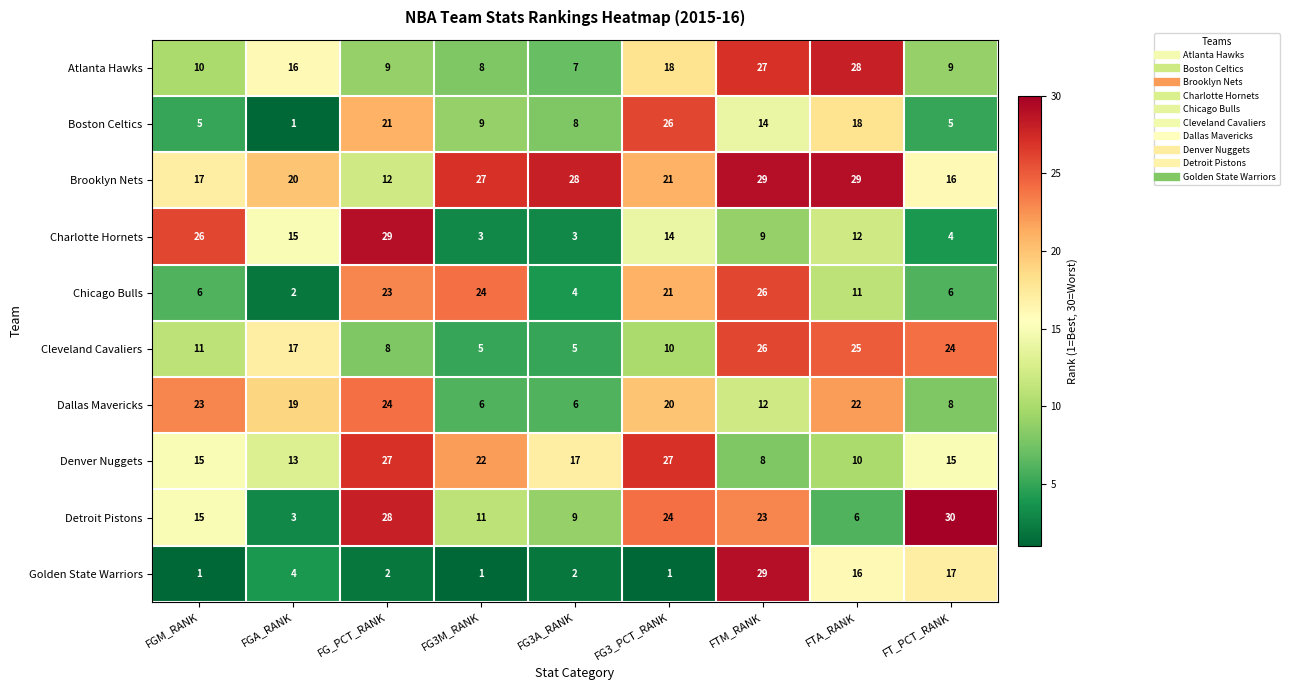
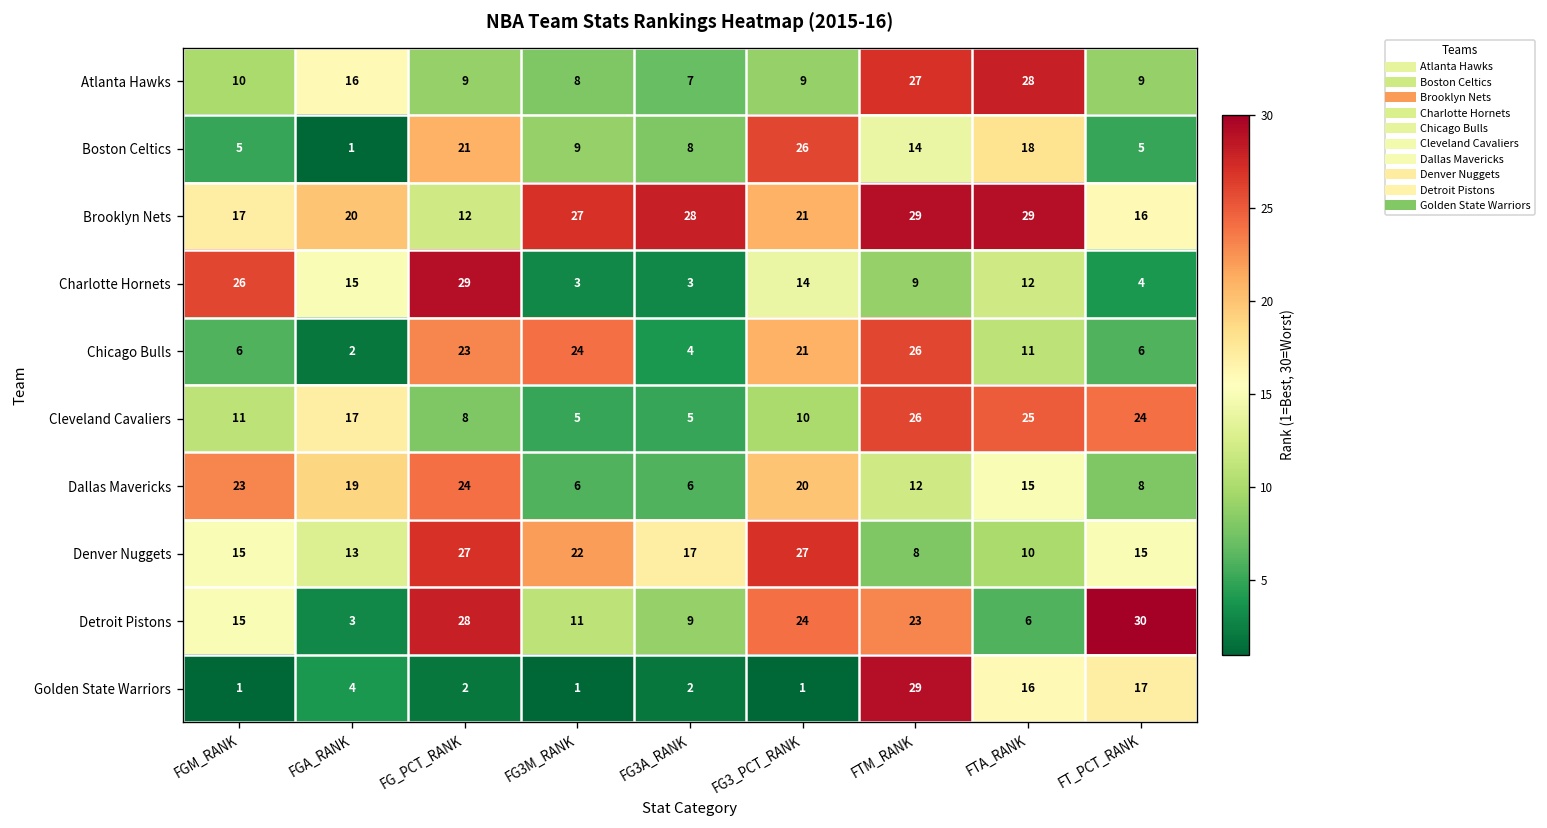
  {
    "Atlanta Hawks": {
      "FGM_RANK": 10,
      "FGA_RANK": 16,
      "FG_PCT_RANK": 9,
      "FG3M_RANK": 8,
      "FG3A_RANK": 7,
-     "FG3_PCT_RANK": 18,
+     "FG3_PCT_RANK": 9,
      "FTM_RANK": 27,
      "FTA_RANK": 28,
      "FT_PCT_RANK": 9
    },
    "Boston Celtics": {
      "FGM_RANK": 5,
      "FGA_RANK": 1,
      "FG_PCT_RANK": 21,
      "FG3M_RANK": 9,
      "FG3A_RANK": 8,
      "FG3_PCT_RANK": 26,
      "FTM_RANK": 14,
      "FTA_RANK": 18,
      "FT_PCT_RANK": 5
    },
    "Brooklyn Nets": {
      "FGM_RANK": 17,
      "FGA_RANK": 20,
      "FG_PCT_RANK": 12,
      "FG3M_RANK": 27,
      "FG3A_RANK": 28,
      "FG3_PCT_RANK": 21,
      "FTM_RANK": 29,
      "FTA_RANK": 29,
      "FT_PCT_RANK": 16
    },
    "Charlotte Hornets": {
      "FGM_RANK": 26,
      "FGA_RANK": 15,
      "FG_PCT_RANK": 29,
      "FG3M_RANK": 3,
      "FG3A_RANK": 3,
      "FG3_PCT_RANK": 14,
      "FTM_RANK": 9,
      "FTA_RANK": 12,
      "FT_PCT_RANK": 4
    },
    "Chicago Bulls": {
      "FGM_RANK": 6,
      "FGA_RANK": 2,
      "FG_PCT_RANK": 23,
      "FG3M_RANK": 24,
      "FG3A_RANK": 4,
      "FG3_PCT_RANK": 21,
      "FTM_RANK": 26,
      "FTA_RANK": 11,
      "FT_PCT_RANK": 6
    },
    "Cleveland Cavaliers": {
      "FGM_RANK": 11,
      "FGA_RANK": 17,
      "FG_PCT_RANK": 8,
      "FG3M_RANK": 5,
      "FG3A_RANK": 5,
      "FG3_PCT_RANK": 10,
      "FTM_RANK": 26,
      "FTA_RANK": 25,
      "FT_PCT_RANK": 24
    },
    "Dallas Mavericks": {
      "FGM_RANK": 23,
      "FGA_RANK": 19,
      "FG_PCT_RANK": 24,
      "FG3M_RANK": 6,
      "FG3A_RANK": 6,
      "FG3_PCT_RANK": 20,
      "FTM_RANK": 12,
-     "FTA_RANK": 22,
+     "FTA_RANK": 15,
      "FT_PCT_RANK": 8
    },
    "Denver Nuggets": {
      "FGM_RANK": 15,
      "FGA_RANK": 13,
      "FG_PCT_RANK": 27,
      "FG3M_RANK": 22,
      "FG3A_RANK": 17,
      "FG3_PCT_RANK": 27,
      "FTM_RANK": 8,
      "FTA_RANK": 10,
      "FT_PCT_RANK": 15
    },
    "Detroit Pistons": {
      "FGM_RANK": 15,
      "FGA_RANK": 3,
      "FG_PCT_RANK": 28,
      "FG3M_RANK": 11,
      "FG3A_RANK": 9,
      "FG3_PCT_RANK": 24,
      "FTM_RANK": 23,
      "FTA_RANK": 6,
      "FT_PCT_RANK": 30
    },
    "Golden State Warriors": {
      "FGM_RANK": 1,
      "FGA_RANK": 4,
      "FG_PCT_RANK": 2,
      "FG3M_RANK": 1,
      "FG3A_RANK": 2,
      "FG3_PCT_RANK": 1,
      "FTM_RANK": 29,
      "FTA_RANK": 16,
      "FT_PCT_RANK": 17
    }
  }
